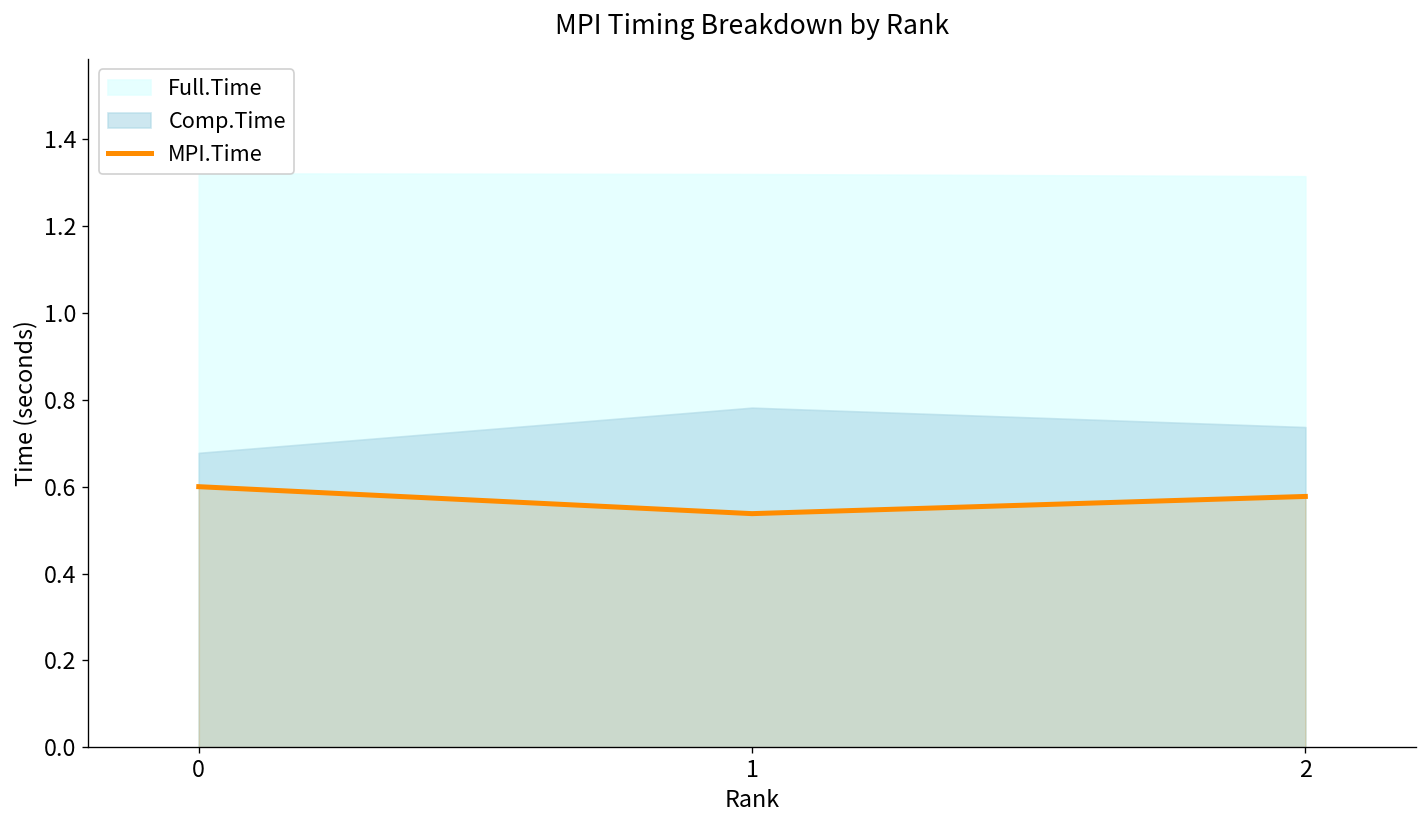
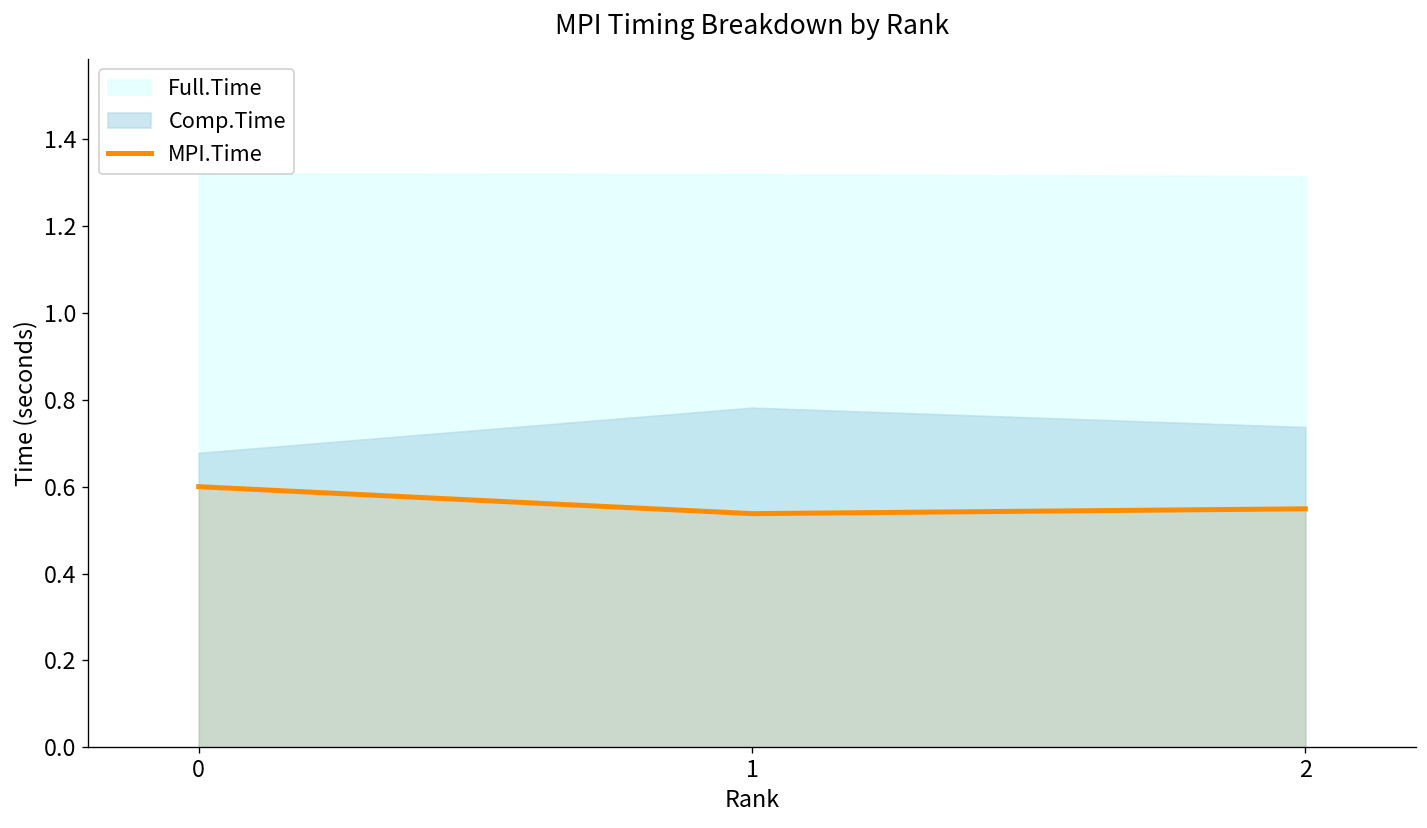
  {
    "MPI.Time": {
      "0": 0.60,
      "1": 0.54,
-     "2": 0.58
+     "2": 0.55
    }
  }
